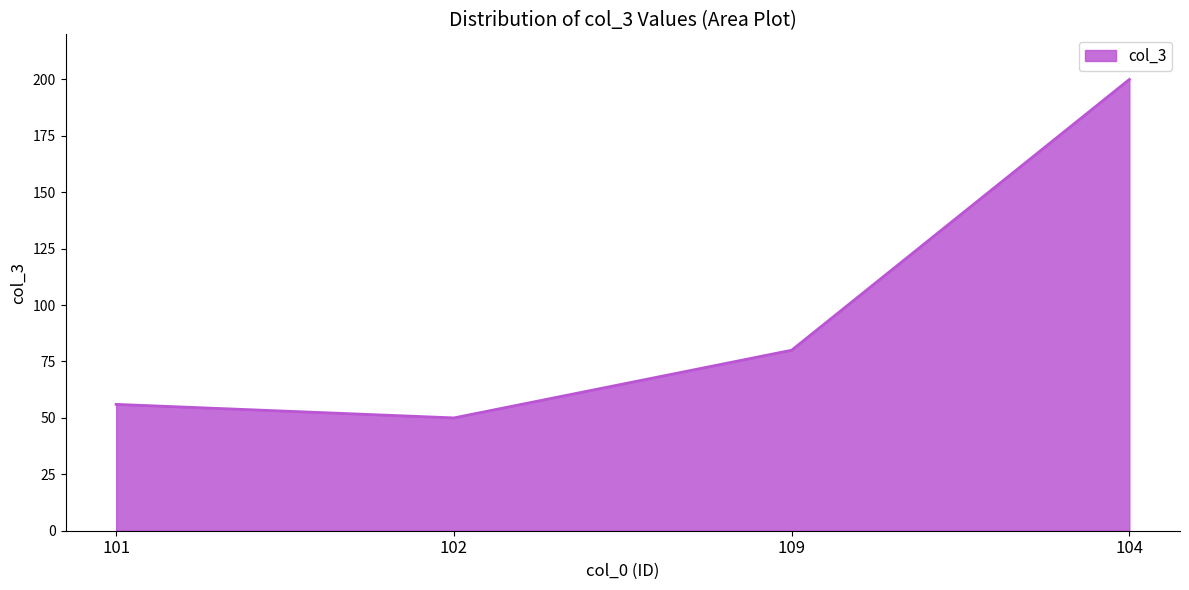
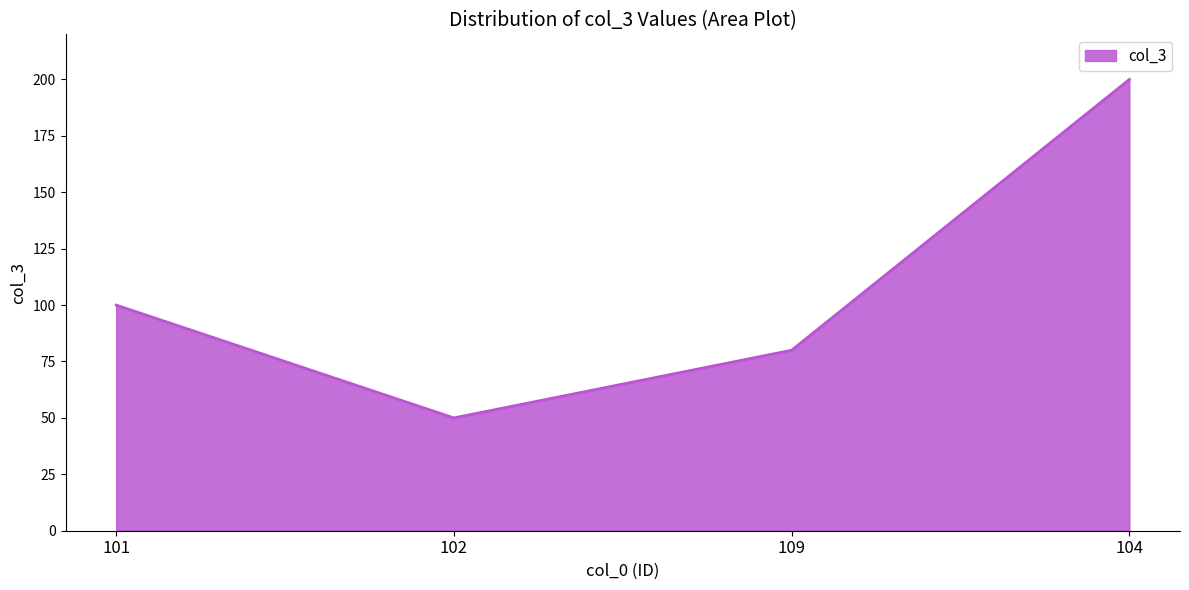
  {
-   "101": 56,
+   "101": 100,
    "102": 50,
    "109": 80,
    "104": 200
  }
